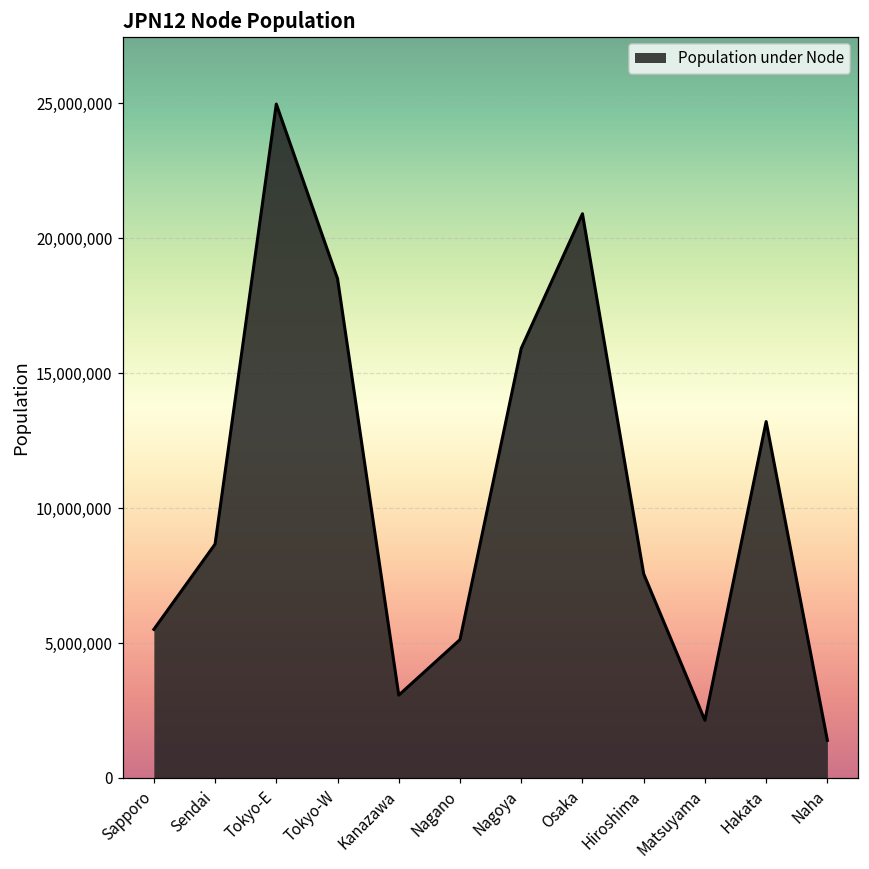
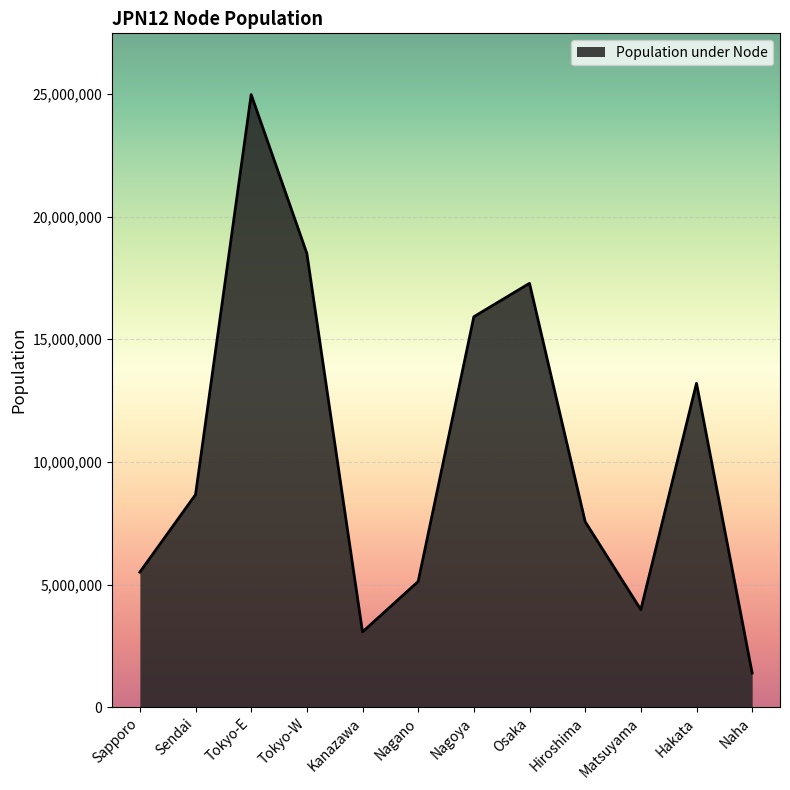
  {
    "Sapporo": "5,500,000",
    "Sendai": "8,700,000",
    "Tokyo-E": "25,000,000",
    "Tokyo-W": "18,500,000",
    "Kanazawa": "3,100,000",
    "Nagano": "5,100,000",
    "Nagoya": "15,900,000",
-   "Osaka": "20,900,000",
+   "Osaka": "17,300,000",
    "Hiroshima": "7,600,000",
-   "Matsuyama": "2,100,000",
+   "Matsuyama": "4,000,000",
    "Hakata": "13,200,000",
    "Naha": "1,400,000"
  }
